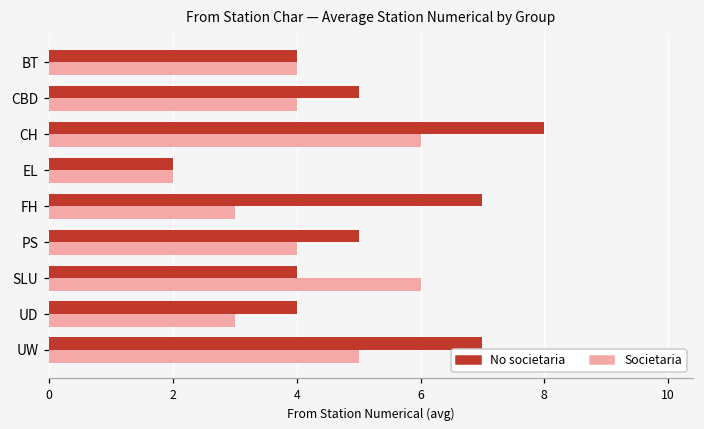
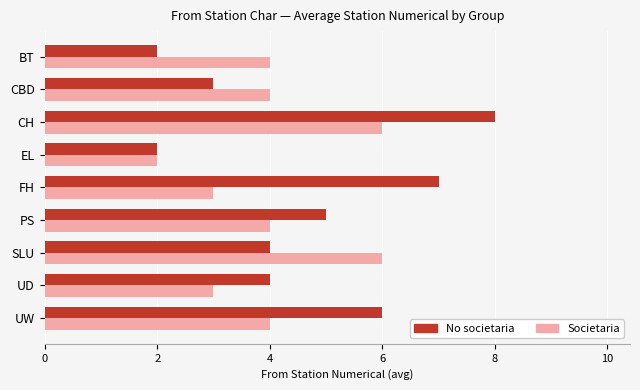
  {
    "No societaria": {
-     "BT": 4,
-     "CBD": 5,
+     "BT": 2,
+     "CBD": 3,
      "CH": 8,
      "EL": 2,
      "FH": 7,
      "PS": 5,
      "SLU": 4,
      "UD": 4,
-     "UW": 7
+     "UW": 6
    },
    "Societaria": {
      "BT": 4,
      "CBD": 4,
      "CH": 6,
      "EL": 2,
      "FH": 3,
      "PS": 4,
      "SLU": 6,
      "UD": 3,
-     "UW": 5
+     "UW": 4
    }
  }
